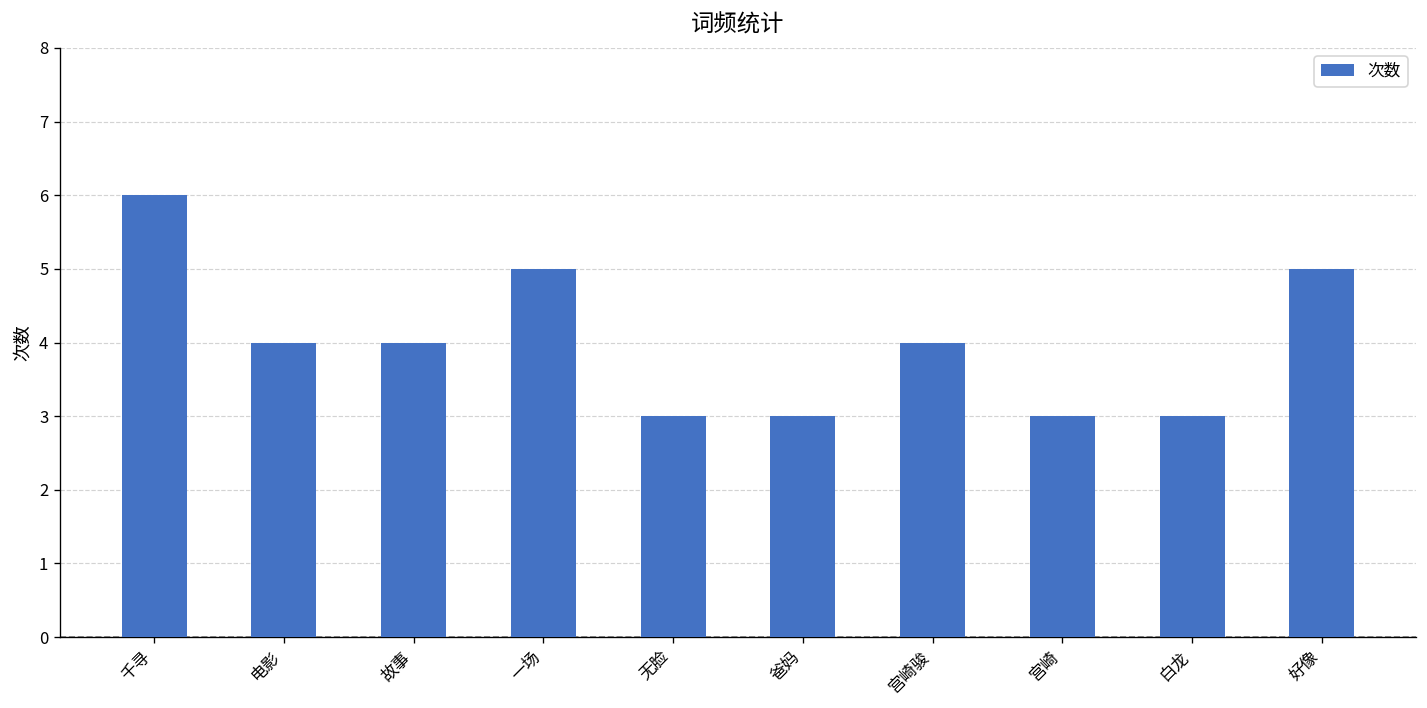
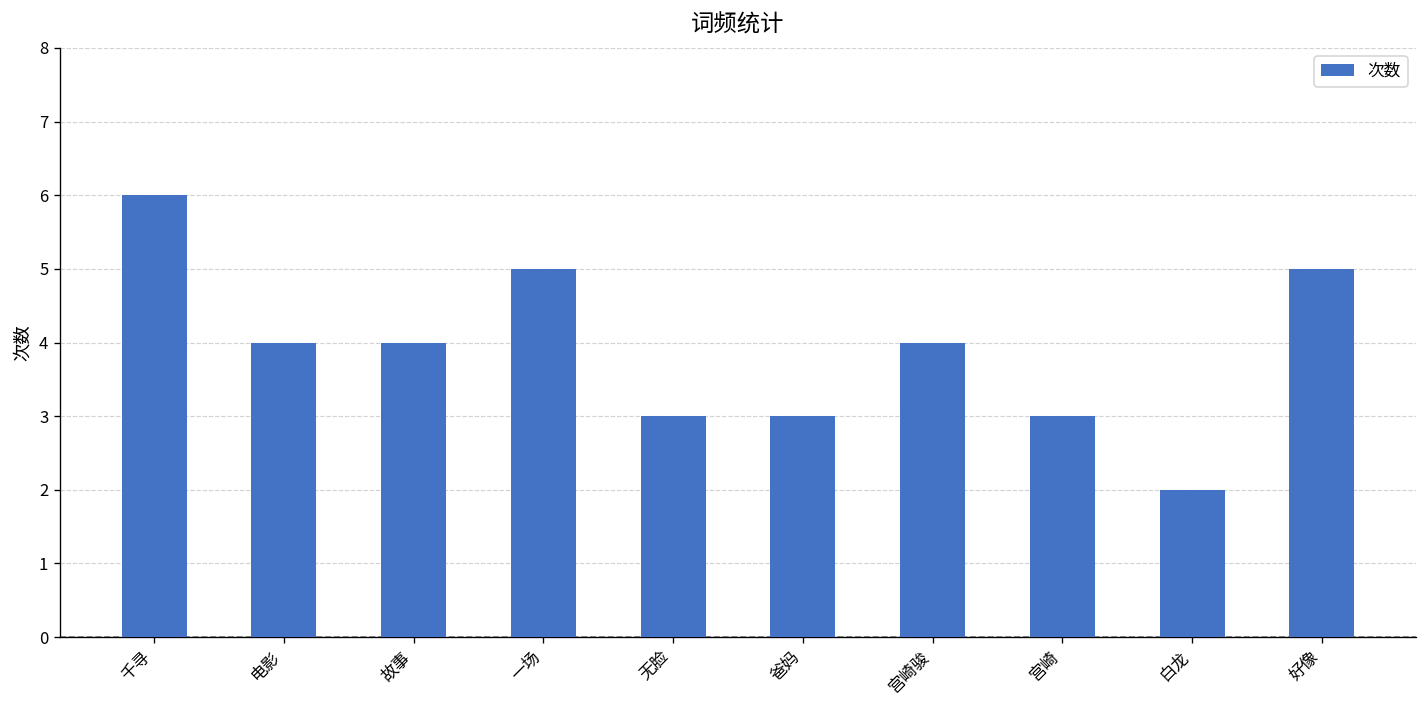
  {
    "千寻": 6,
    "电影": 4,
    "故事": 4,
    "一场": 5,
    "无脸": 3,
    "爸妈": 3,
    "宫崎骏": 4,
    "宫崎": 3,
-   "白龙": 3,
+   "白龙": 2,
    "好像": 5
  }
